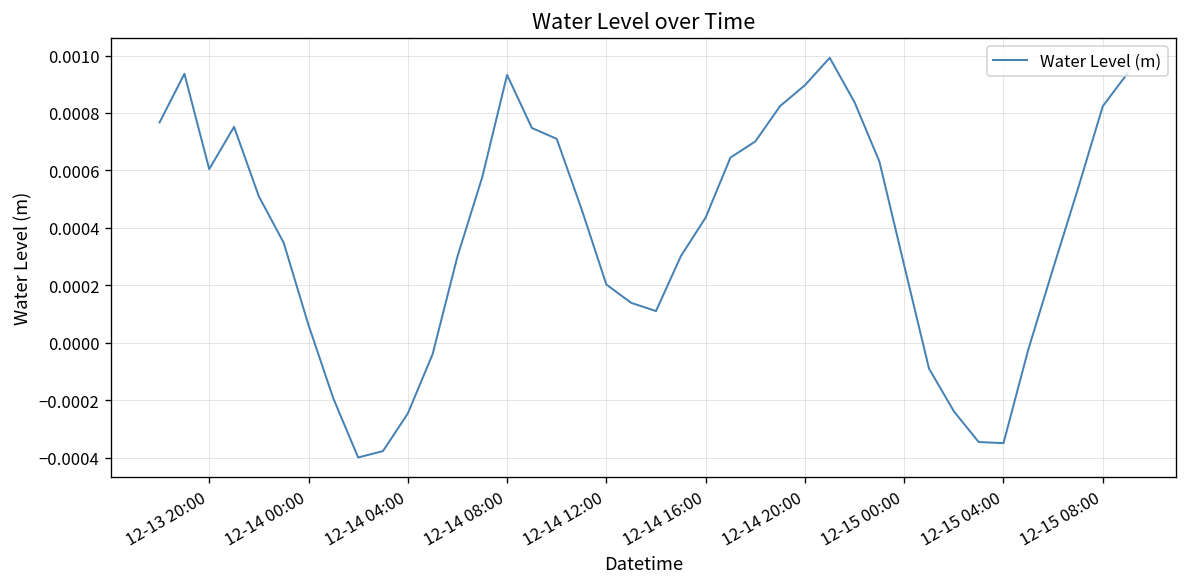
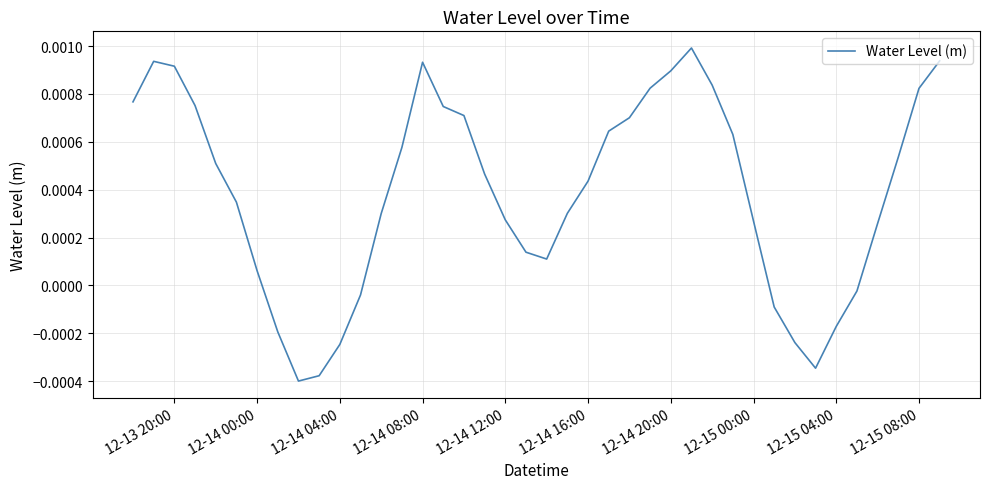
  {
-   "12-13 20:00": 0.00060,
+   "12-13 20:00": 0.00092,
    "12-14 00:00": 0.00006,
    "12-14 04:00": -0.00025,
    "12-14 08:00": 0.00093,
-   "12-14 12:00": 0.00020,
+   "12-14 12:00": 0.00027,
    "12-14 16:00": 0.00044,
    "12-14 20:00": 0.00090,
    "12-15 00:00": 0.00027,
-   "12-15 04:00": -0.00035,
+   "12-15 04:00": -0.00017,
    "12-15 08:00": 0.00082
  }
